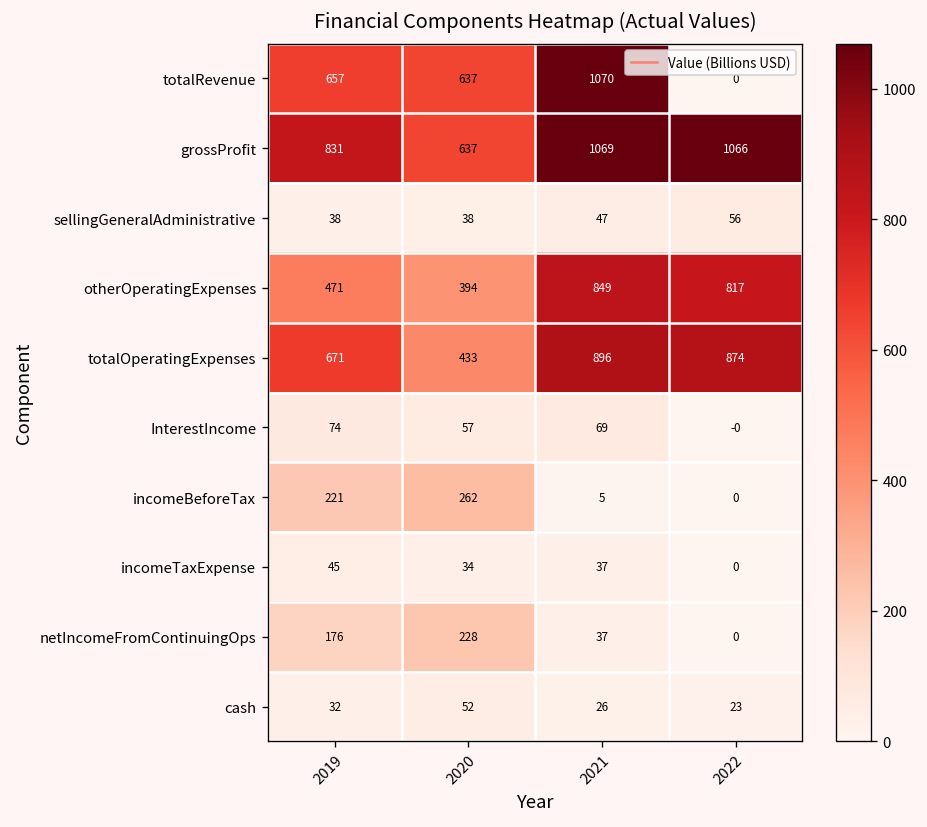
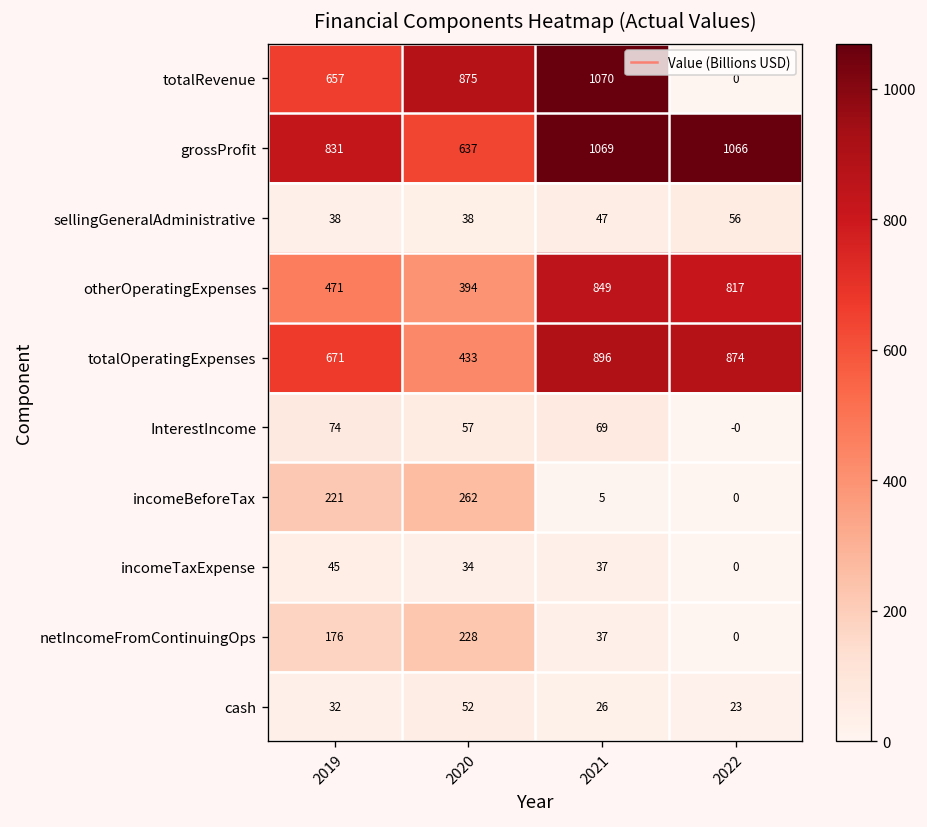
  {
    "totalRevenue": {
      "2019": 657,
-     "2020": 637,
+     "2020": 875,
      "2021": 1070
    },
    "grossProfit": {
      "2019": 831,
      "2020": 637,
      "2021": 1069,
      "2022": 1066
    },
    "sellingGeneralAdministrative": {
      "2019": 38,
      "2020": 38,
      "2021": 47,
      "2022": 56
    },
    "otherOperatingExpenses": {
      "2019": 471,
      "2020": 394,
      "2021": 849,
      "2022": 817
    },
    "totalOperatingExpenses": {
      "2019": 671,
      "2020": 433,
      "2021": 896,
      "2022": 874
    },
    "InterestIncome": {
      "2019": 74,
      "2020": 57,
      "2021": 69,
      "2022": -0
    },
    "incomeBeforeTax": {
      "2019": 221,
      "2020": 262,
      "2021": 5,
      "2022": 0
    },
    "incomeTaxExpense": {
      "2019": 45,
      "2020": 34,
      "2021": 37,
      "2022": 0
    },
    "netIncomeFromContinuingOps": {
      "2019": 176,
      "2020": 228,
      "2021": 37,
      "2022": 0
    },
    "cash": {
      "2019": 32,
      "2020": 52,
      "2021": 26,
      "2022": 23
    }
  }
